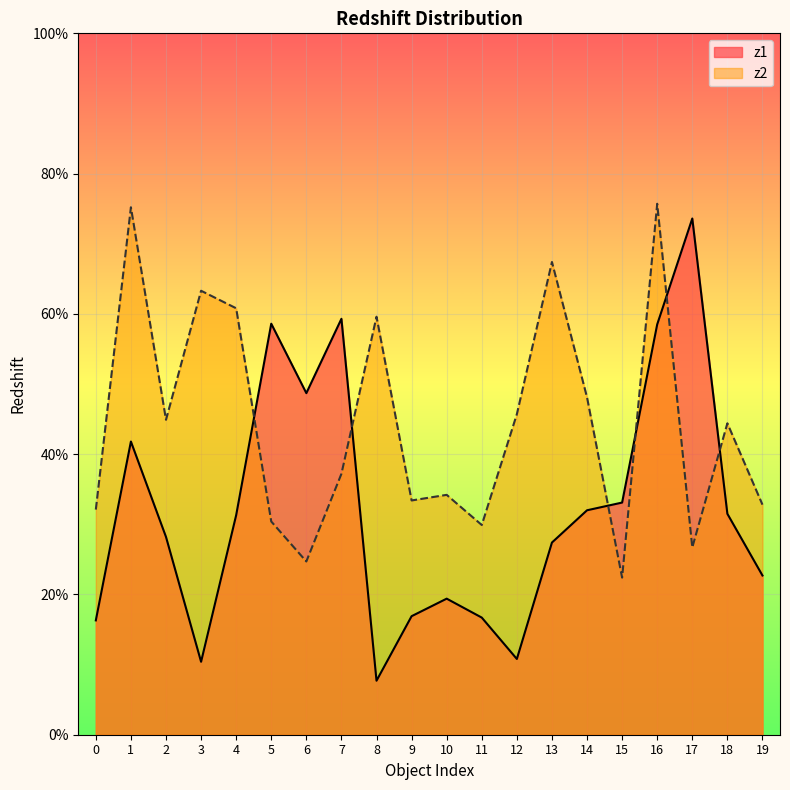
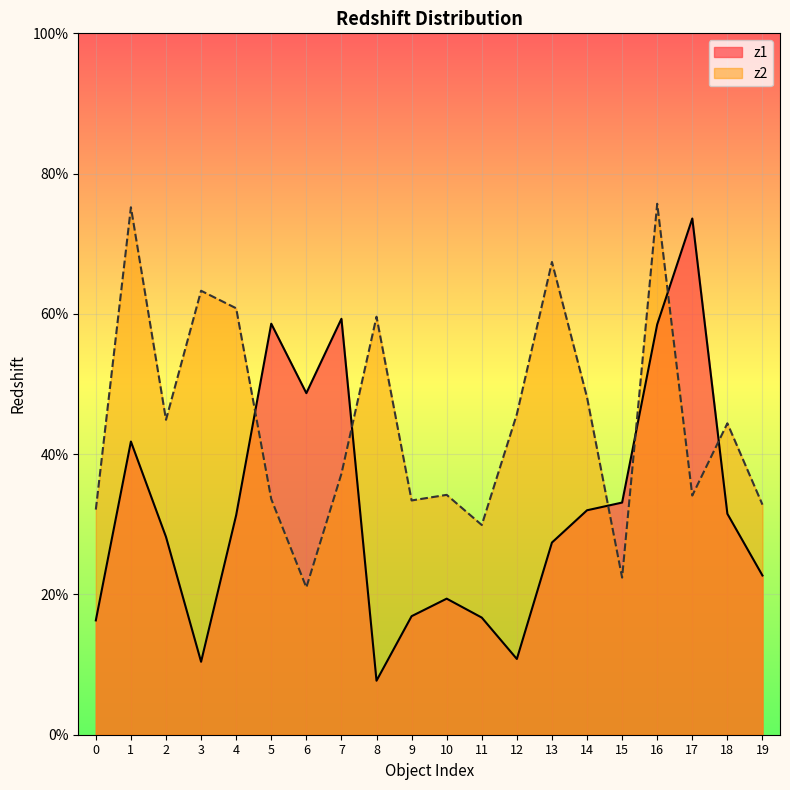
  {
    "z1": {
      "0": "16%",
      "1": "42%",
      "2": "28%",
      "3": "10%",
      "4": "31%",
      "5": "59%",
      "6": "49%",
      "7": "59%",
      "8": "8%",
      "9": "17%",
      "10": "19%",
      "11": "17%",
      "12": "11%",
      "13": "27%",
      "14": "32%",
      "15": "33%",
      "16": "59%",
      "17": "74%",
      "18": "32%",
      "19": "23%"
    },
    "z2": {
      "0": "32%",
      "1": "75%",
      "2": "45%",
      "3": "63%",
      "4": "61%",
-     "5": "30%",
-     "6": "25%",
+     "5": "34%",
+     "6": "21%",
      "7": "37%",
      "8": "60%",
      "9": "33%",
      "10": "34%",
      "11": "30%",
      "12": "46%",
      "13": "67%",
      "14": "48%",
      "15": "22%",
      "16": "76%",
-     "17": "27%",
+     "17": "34%",
      "18": "44%",
      "19": "33%"
    }
  }
